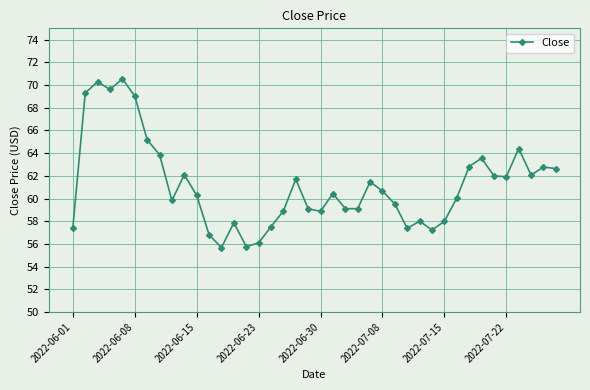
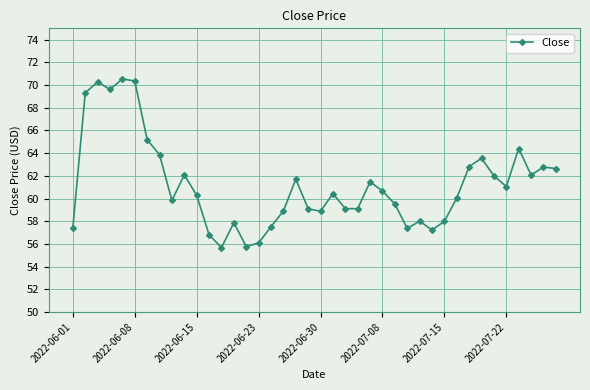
  {
    "2022-06-01": 57.4,
-   "2022-06-08": 69.0,
+   "2022-06-08": 70.4,
    "2022-06-15": 60.3,
    "2022-06-23": 56.1,
    "2022-06-30": 58.9,
    "2022-07-08": 60.7,
    "2022-07-15": 58.0,
-   "2022-07-22": 61.9
+   "2022-07-22": 61.1
  }
